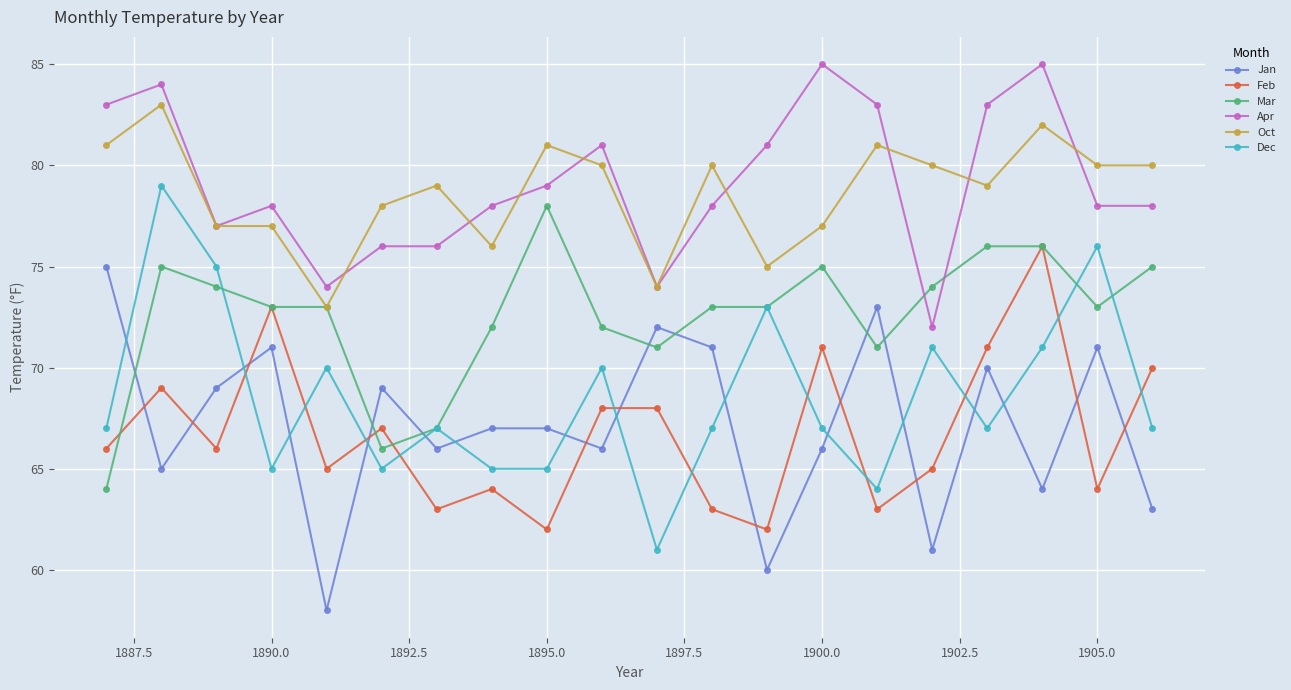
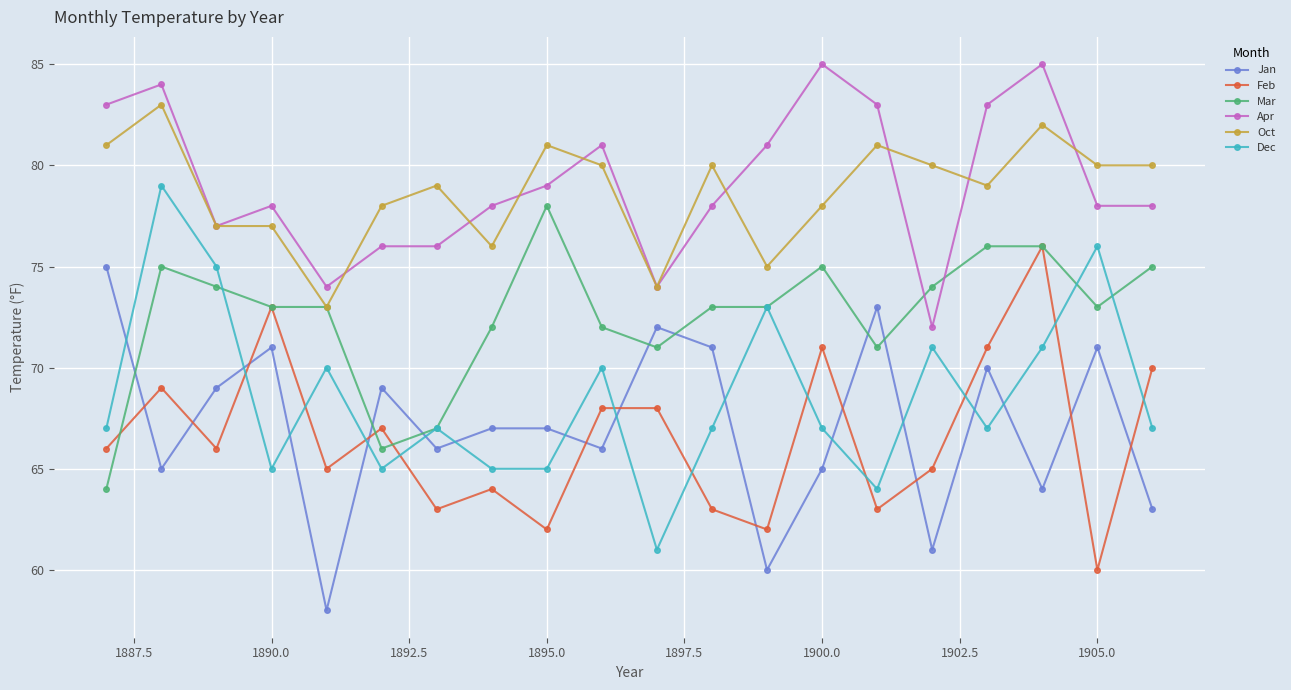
  {
    "Jan": {
      "1890.0": 71,
      "1895.0": 67,
-     "1900.0": 66,
+     "1900.0": 65,
      "1905.0": 71
    },
    "Feb": {
      "1895.0": 62,
      "1900.0": 71,
-     "1905.0": 64
+     "1905.0": 60
    },
    "Mar": {
      "1895.0": 78,
      "1900.0": 75,
      "1905.0": 73
    },
    "Apr": {
      "1890.0": 78,
      "1895.0": 79,
      "1900.0": 85,
      "1905.0": 78
    },
    "Oct": {
      "1890.0": 77,
      "1895.0": 81,
-     "1900.0": 77,
+     "1900.0": 78,
      "1905.0": 80
    },
    "Dec": {
      "1890.0": 65,
      "1895.0": 65,
      "1900.0": 67,
      "1905.0": 76
    }
  }
